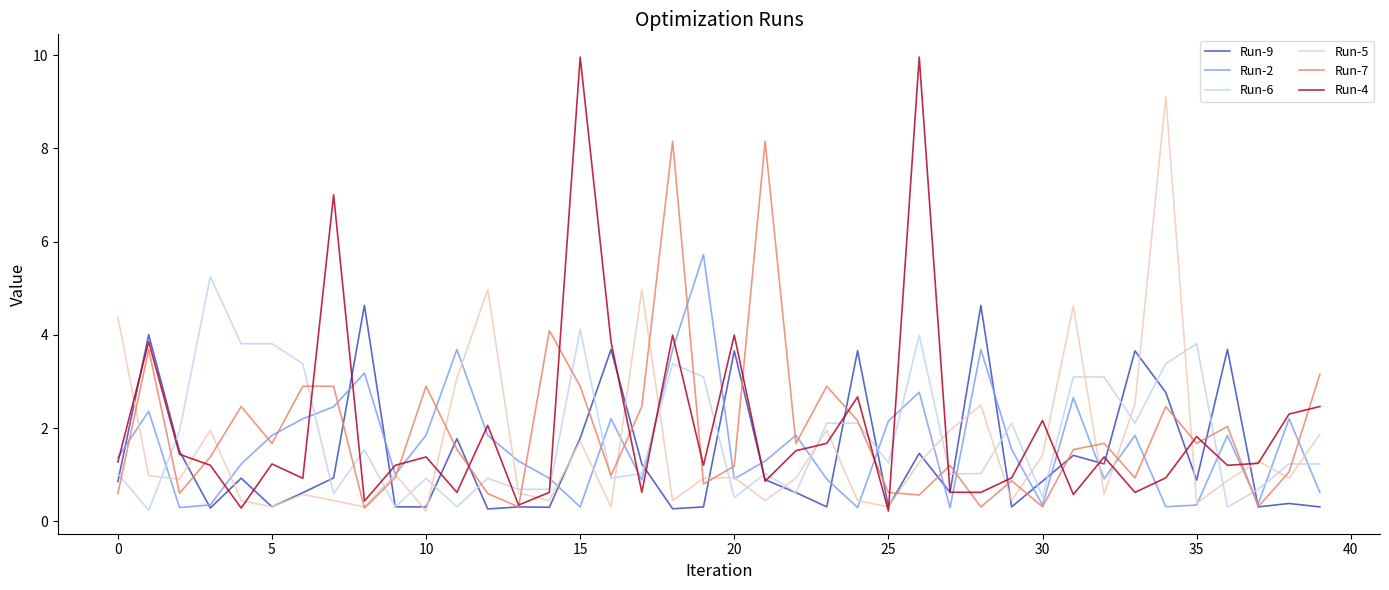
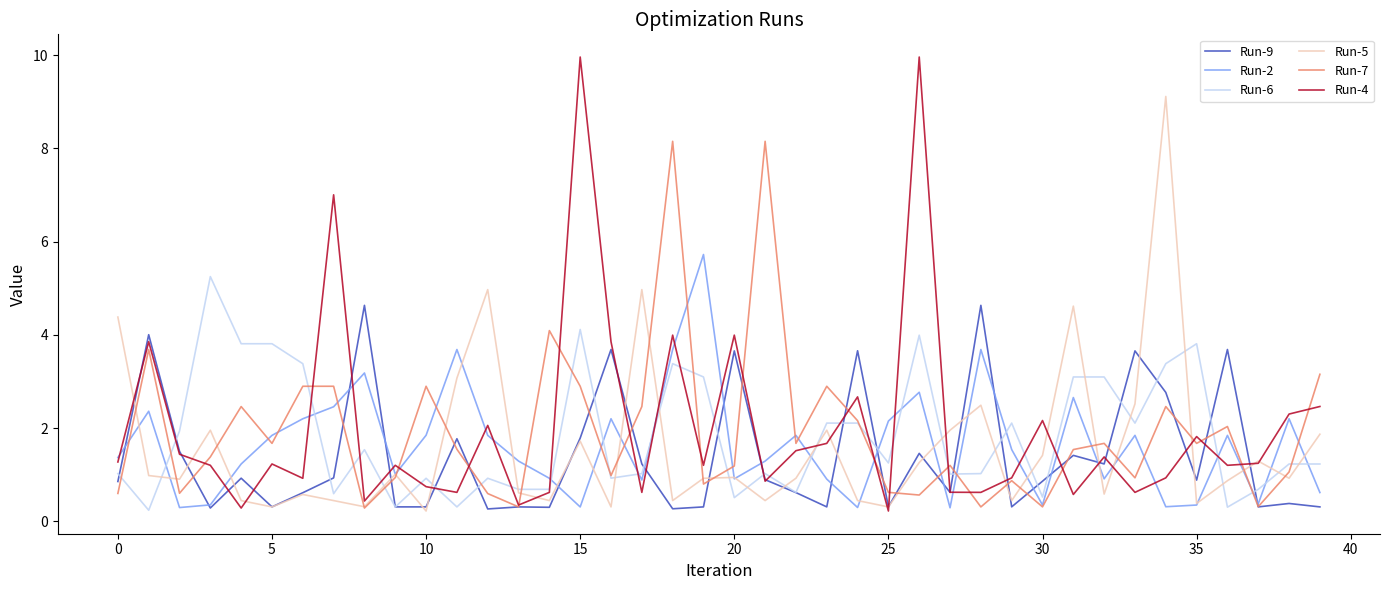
  {
    "Run-9": {
      "0": 0.9,
      "10": 0.3,
      "15": 1.8,
      "20": 3.7,
      "30": 0.9,
      "35": 0.9
    },
    "Run-2": {
      "0": 1.4,
      "5": 1.8,
      "10": 1.8,
      "15": 0.3,
      "25": 2.1
    },
    "Run-6": {
      "0": 1.0,
      "5": 3.8,
      "10": 0.9,
      "15": 4.1,
      "20": 0.5,
      "25": 1.3,
      "30": 0.5,
      "35": 3.8
    },
    "Run-5": {
      "0": 4.4,
      "10": 0.2,
      "15": 1.7,
      "30": 1.4
    },
    "Run-7": {
      "0": 0.6,
      "5": 1.7,
      "10": 2.9,
      "15": 2.9,
      "20": 1.2,
      "25": 0.6,
      "35": 1.7
    },
    "Run-4": {
      "0": 1.3,
      "5": 1.2,
-     "10": 1.4,
+     "10": 0.7,
      "15": 10.0,
      "20": 4.0,
      "25": 0.2,
      "30": 2.2,
      "35": 1.8
    }
  }
